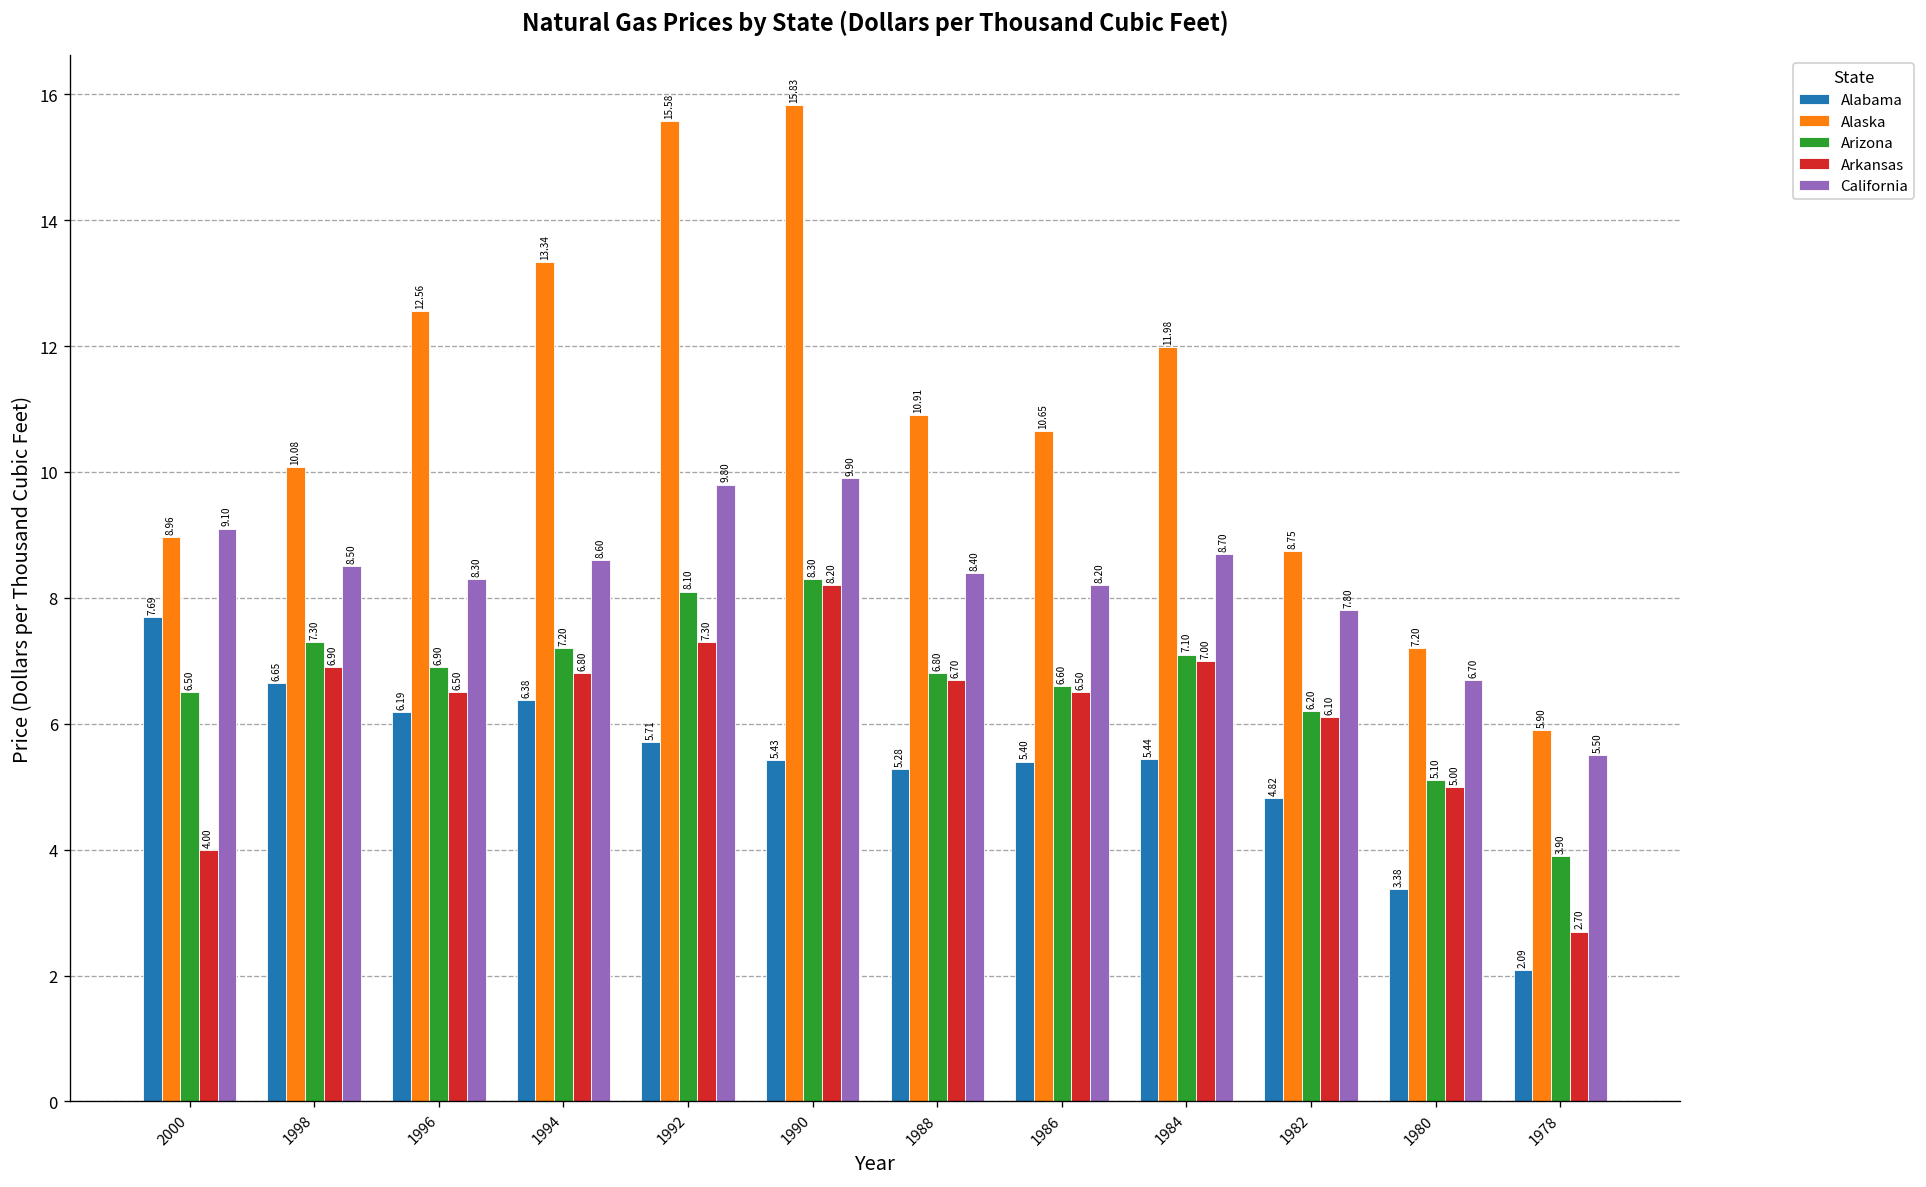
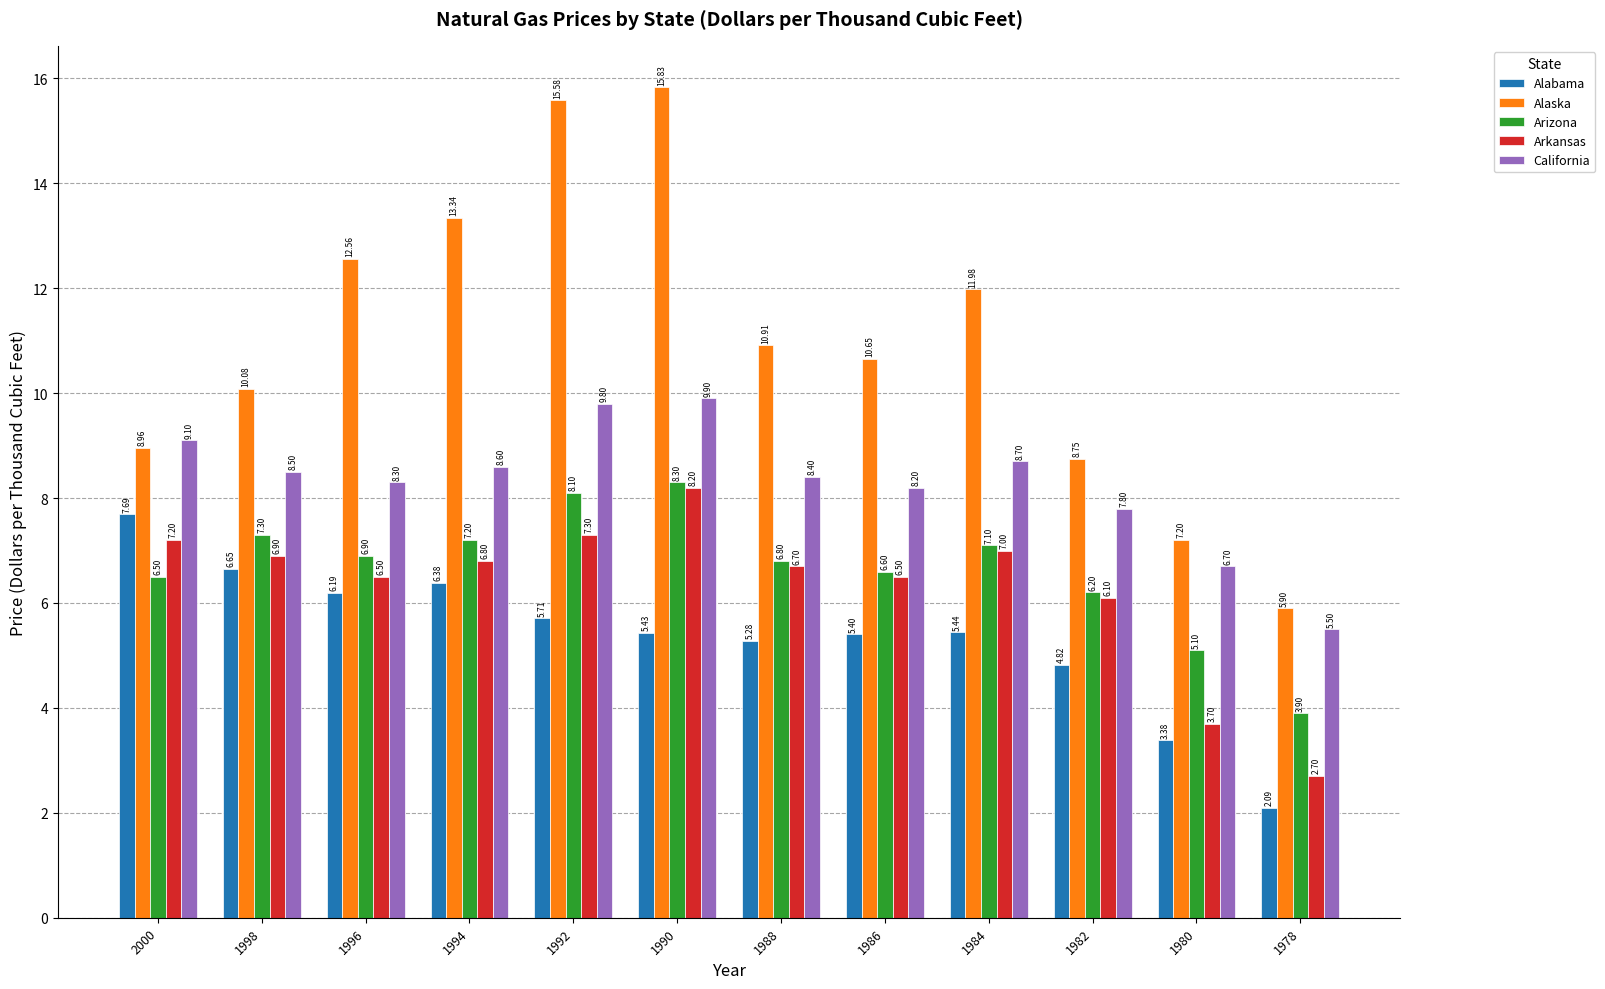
  {
    "Alabama": {
      "2000": 7.69,
      "1998": 6.65,
      "1996": 6.19,
      "1994": 6.38,
      "1992": 5.71,
      "1990": 5.43,
      "1988": 5.28,
      "1986": 5.40,
      "1984": 5.44,
      "1982": 4.82,
      "1980": 3.38,
      "1978": 2.09
    },
    "Alaska": {
      "2000": 8.96,
      "1998": 10.08,
      "1996": 12.56,
      "1994": 13.34,
      "1992": 15.58,
      "1990": 15.83,
      "1988": 10.91,
      "1986": 10.65,
      "1984": 11.98,
      "1982": 8.75,
      "1980": 7.20,
      "1978": 5.90
    },
    "Arizona": {
      "2000": 6.50,
      "1998": 7.30,
      "1996": 6.90,
      "1994": 7.20,
      "1992": 8.10,
      "1990": 8.30,
      "1988": 6.80,
      "1986": 6.60,
      "1984": 7.10,
      "1982": 6.20,
      "1980": 5.10,
      "1978": 3.90
    },
    "Arkansas": {
-     "2000": 4.00,
+     "2000": 7.20,
      "1998": 6.90,
      "1996": 6.50,
      "1994": 6.80,
      "1992": 7.30,
      "1990": 8.20,
      "1988": 6.70,
      "1986": 6.50,
      "1984": 7.00,
      "1982": 6.10,
-     "1980": 5.00,
+     "1980": 3.70,
      "1978": 2.70
    },
    "California": {
      "2000": 9.10,
      "1998": 8.50,
      "1996": 8.30,
      "1994": 8.60,
      "1992": 9.80,
      "1990": 9.90,
      "1988": 8.40,
      "1986": 8.20,
      "1984": 8.70,
      "1982": 7.80,
      "1980": 6.70,
      "1978": 5.50
    }
  }
